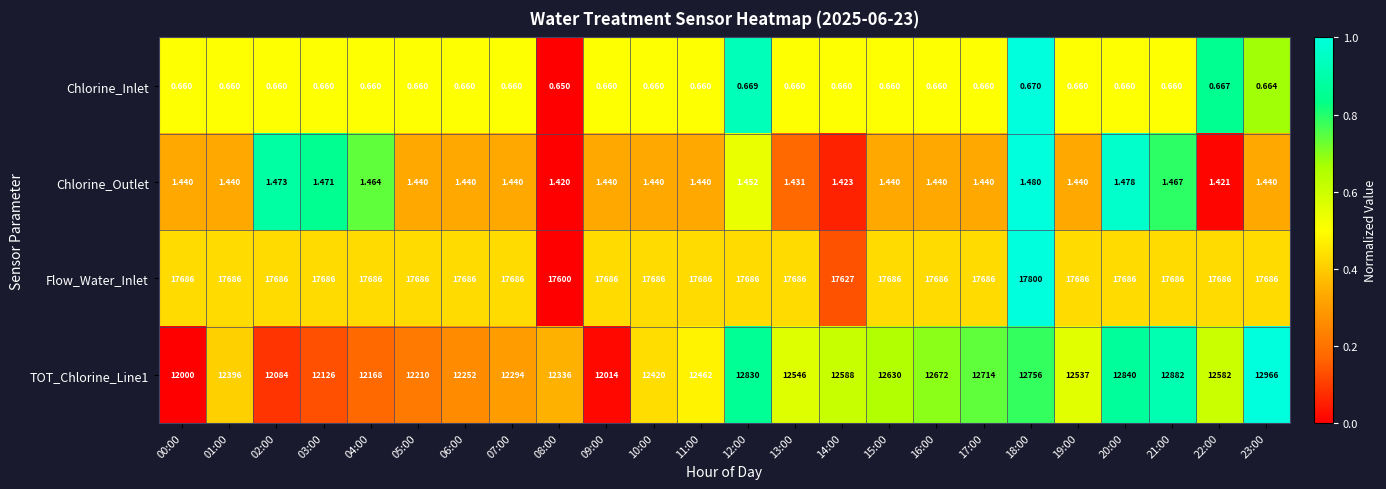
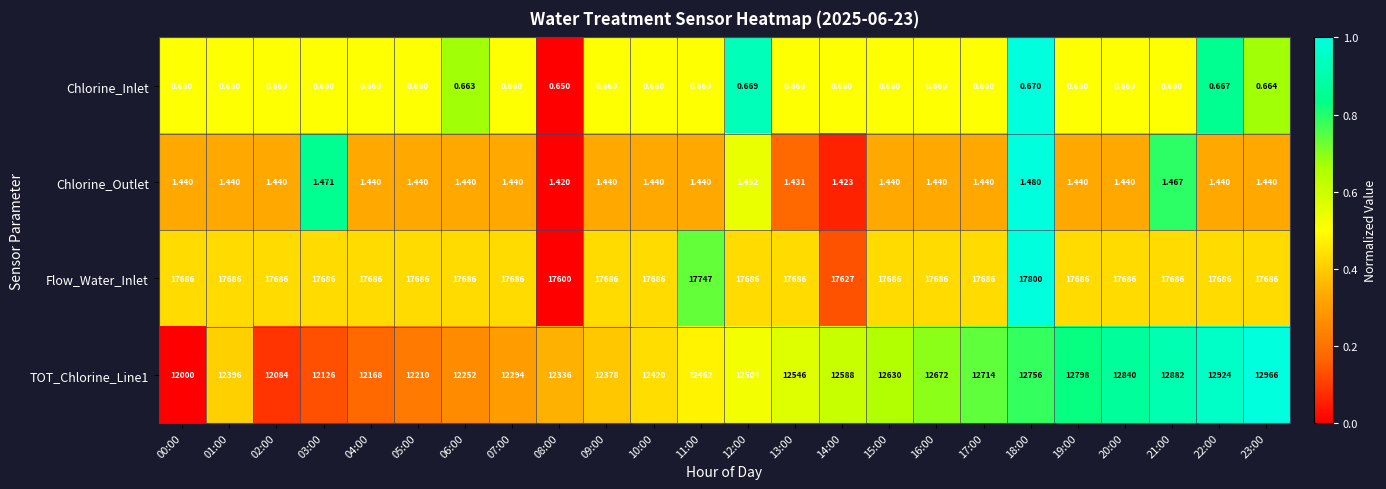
  {
    "Chlorine_Inlet": {
      "00:00": 0.660,
      "01:00": 0.660,
      "02:00": 0.660,
      "03:00": 0.660,
      "04:00": 0.660,
      "05:00": 0.660,
-     "06:00": 0.660,
+     "06:00": 0.663,
      "07:00": 0.660,
      "08:00": 0.650,
      "09:00": 0.660,
      "10:00": 0.660,
      "11:00": 0.660,
      "12:00": 0.669,
      "13:00": 0.660,
      "14:00": 0.660,
      "15:00": 0.660,
      "16:00": 0.660,
      "17:00": 0.660,
      "18:00": 0.670,
      "19:00": 0.660,
      "20:00": 0.660,
      "21:00": 0.660,
      "22:00": 0.667,
      "23:00": 0.664
    },
    "Chlorine_Outlet": {
      "00:00": 1.440,
      "01:00": 1.440,
-     "02:00": 1.473,
+     "02:00": 1.440,
      "03:00": 1.471,
-     "04:00": 1.464,
+     "04:00": 1.440,
      "05:00": 1.440,
      "06:00": 1.440,
      "07:00": 1.440,
      "08:00": 1.420,
      "09:00": 1.440,
      "10:00": 1.440,
      "11:00": 1.440,
      "12:00": 1.452,
      "13:00": 1.431,
      "14:00": 1.423,
      "15:00": 1.440,
      "16:00": 1.440,
      "17:00": 1.440,
      "18:00": 1.480,
      "19:00": 1.440,
-     "20:00": 1.478,
+     "20:00": 1.440,
      "21:00": 1.467,
-     "22:00": 1.421,
+     "22:00": 1.440,
      "23:00": 1.440
    },
    "Flow_Water_Inlet": {
      "00:00": 17686,
      "01:00": 17686,
      "02:00": 17686,
      "03:00": 17686,
      "04:00": 17686,
      "05:00": 17686,
      "06:00": 17686,
      "07:00": 17686,
      "08:00": 17600,
      "09:00": 17686,
      "10:00": 17686,
-     "11:00": 17686,
+     "11:00": 17747,
      "12:00": 17686,
      "13:00": 17686,
      "14:00": 17627,
      "15:00": 17686,
      "16:00": 17686,
      "17:00": 17686,
      "18:00": 17800,
      "19:00": 17686,
      "20:00": 17686,
      "21:00": 17686,
      "22:00": 17686,
      "23:00": 17686
    },
    "TOT_Chlorine_Line1": {
      "00:00": 12000,
      "01:00": 12396,
      "02:00": 12084,
      "03:00": 12126,
      "04:00": 12168,
      "05:00": 12210,
      "06:00": 12252,
      "07:00": 12294,
      "08:00": 12336,
-     "09:00": 12014,
+     "09:00": 12378,
      "10:00": 12420,
      "11:00": 12462,
-     "12:00": 12830,
+     "12:00": 12504,
      "13:00": 12546,
      "14:00": 12588,
      "15:00": 12630,
      "16:00": 12672,
      "17:00": 12714,
      "18:00": 12756,
-     "19:00": 12537,
+     "19:00": 12798,
      "20:00": 12840,
      "21:00": 12882,
-     "22:00": 12582,
+     "22:00": 12924,
      "23:00": 12966
    }
  }
